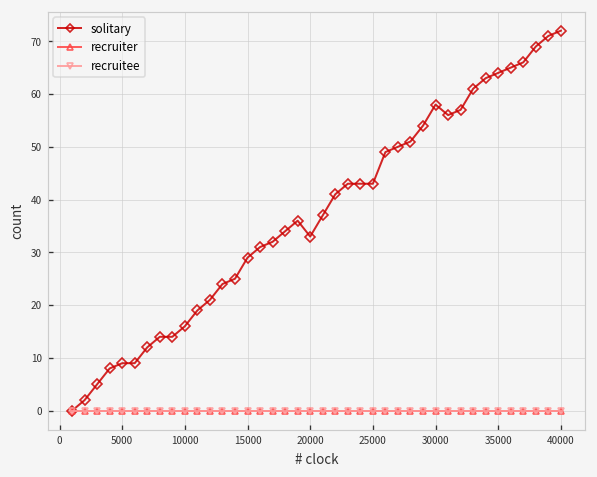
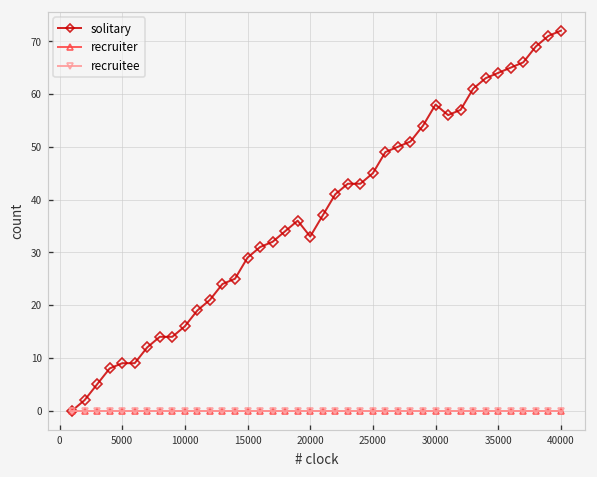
  {
    "solitary": {
      "5000": 9,
      "10000": 16,
      "15000": 29,
      "20000": 33,
-     "25000": 43,
+     "25000": 45,
      "30000": 58,
      "35000": 64,
      "40000": 72
    },
    "recruitee": {
      "5000": 0,
      "10000": 0,
      "15000": 0,
      "20000": 0,
      "25000": 0,
      "30000": 0,
      "35000": 0,
      "40000": 0
    }
  }
